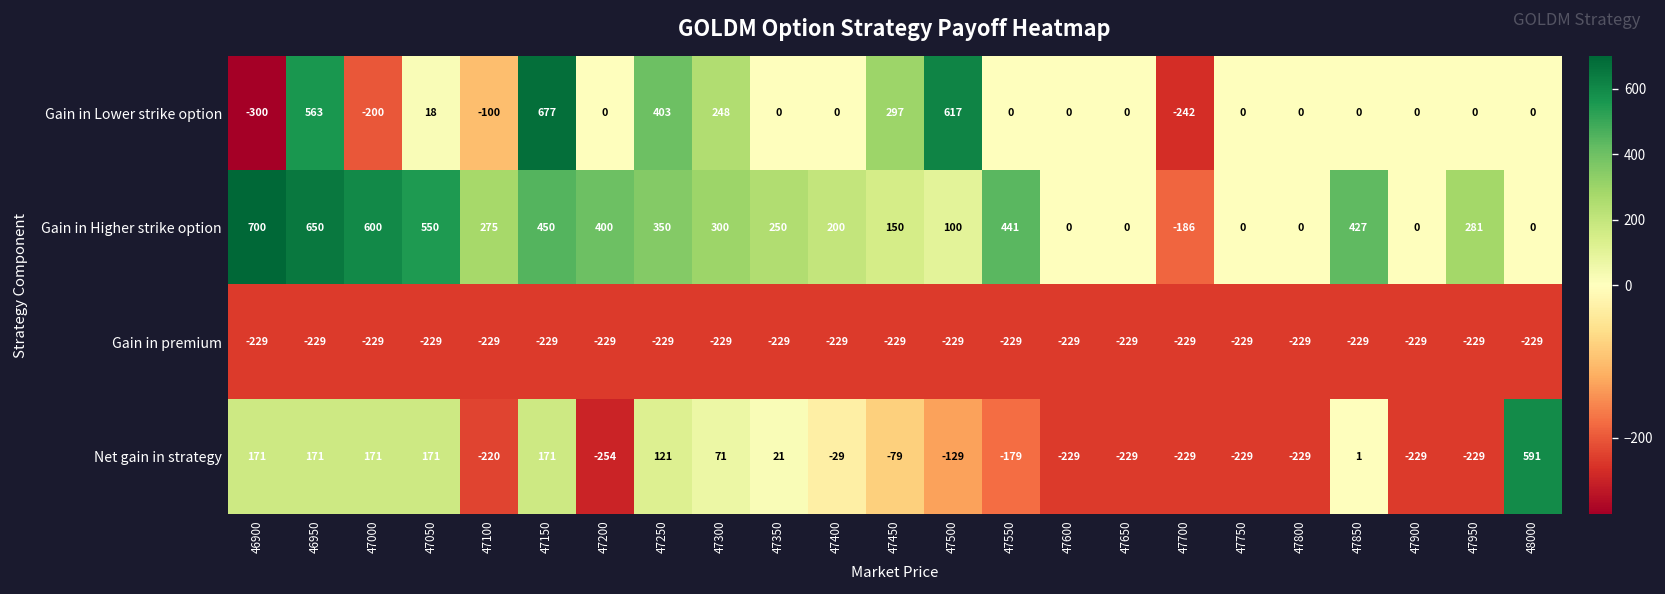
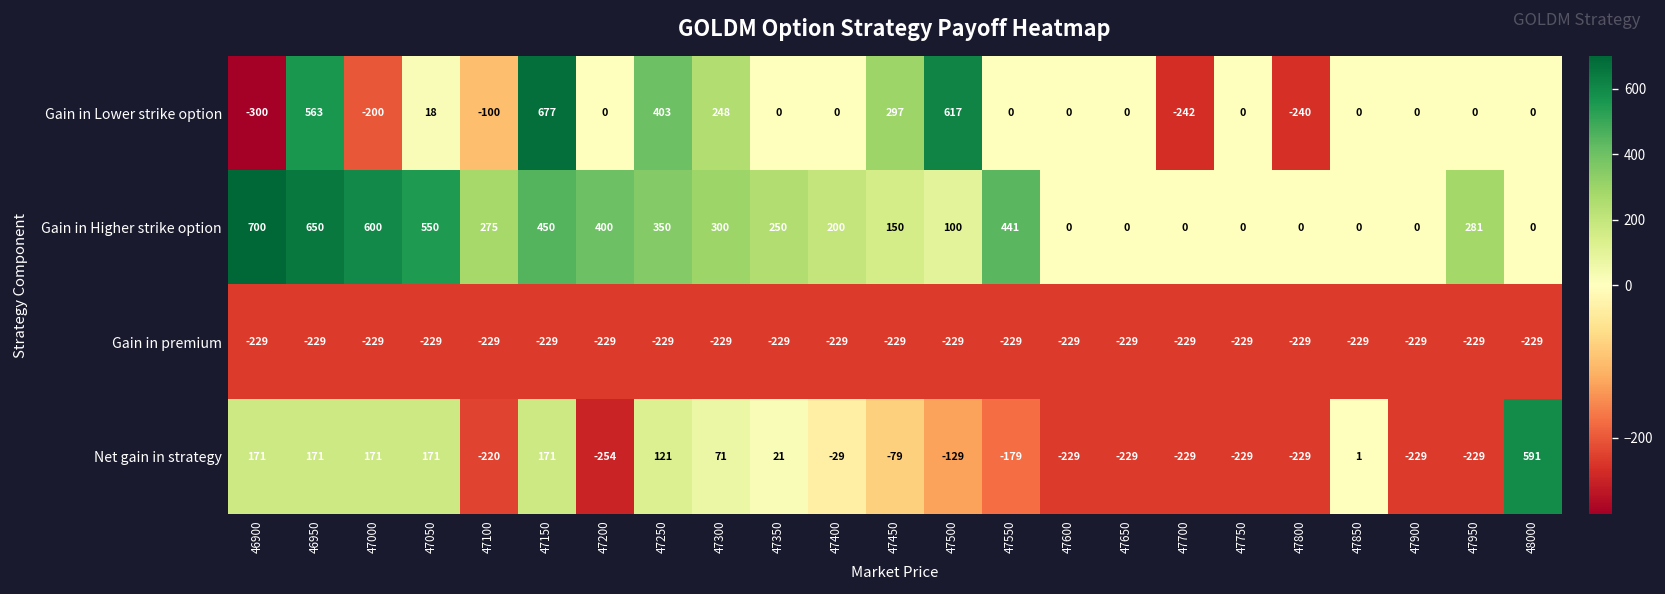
  {
    "Gain in Lower strike option": {
      "46900": -300,
      "46950": 563,
      "47000": -200,
      "47050": 18,
      "47100": -100,
      "47150": 677,
      "47200": 0,
      "47250": 403,
      "47300": 248,
      "47350": 0,
      "47400": 0,
      "47450": 297,
      "47500": 617,
      "47550": 0,
      "47600": 0,
      "47650": 0,
      "47700": -242,
      "47750": 0,
-     "47800": 0,
+     "47800": -240,
      "47850": 0,
      "47900": 0,
      "47950": 0,
      "48000": 0
    },
    "Gain in Higher strike option": {
      "46900": 700,
      "46950": 650,
      "47000": 600,
      "47050": 550,
      "47100": 275,
      "47150": 450,
      "47200": 400,
      "47250": 350,
      "47300": 300,
      "47350": 250,
      "47400": 200,
      "47450": 150,
      "47500": 100,
      "47550": 441,
      "47600": 0,
      "47650": 0,
-     "47700": -186,
+     "47700": 0,
      "47750": 0,
      "47800": 0,
-     "47850": 427,
+     "47850": 0,
      "47900": 0,
      "47950": 281,
      "48000": 0
    },
    "Gain in premium": {
      "46900": -229,
      "46950": -229,
      "47000": -229,
      "47050": -229,
      "47100": -229,
      "47150": -229,
      "47200": -229,
      "47250": -229,
      "47300": -229,
      "47350": -229,
      "47400": -229,
      "47450": -229,
      "47500": -229,
      "47550": -229,
      "47600": -229,
      "47650": -229,
      "47700": -229,
      "47750": -229,
      "47800": -229,
      "47850": -229,
      "47900": -229,
      "47950": -229,
      "48000": -229
    },
    "Net gain in strategy": {
      "46900": 171,
      "46950": 171,
      "47000": 171,
      "47050": 171,
      "47100": -220,
      "47150": 171,
      "47200": -254,
      "47250": 121,
      "47300": 71,
      "47350": 21,
      "47400": -29,
      "47450": -79,
      "47500": -129,
      "47550": -179,
      "47600": -229,
      "47650": -229,
      "47700": -229,
      "47750": -229,
      "47800": -229,
      "47850": 1,
      "47900": -229,
      "47950": -229,
      "48000": 591
    }
  }
